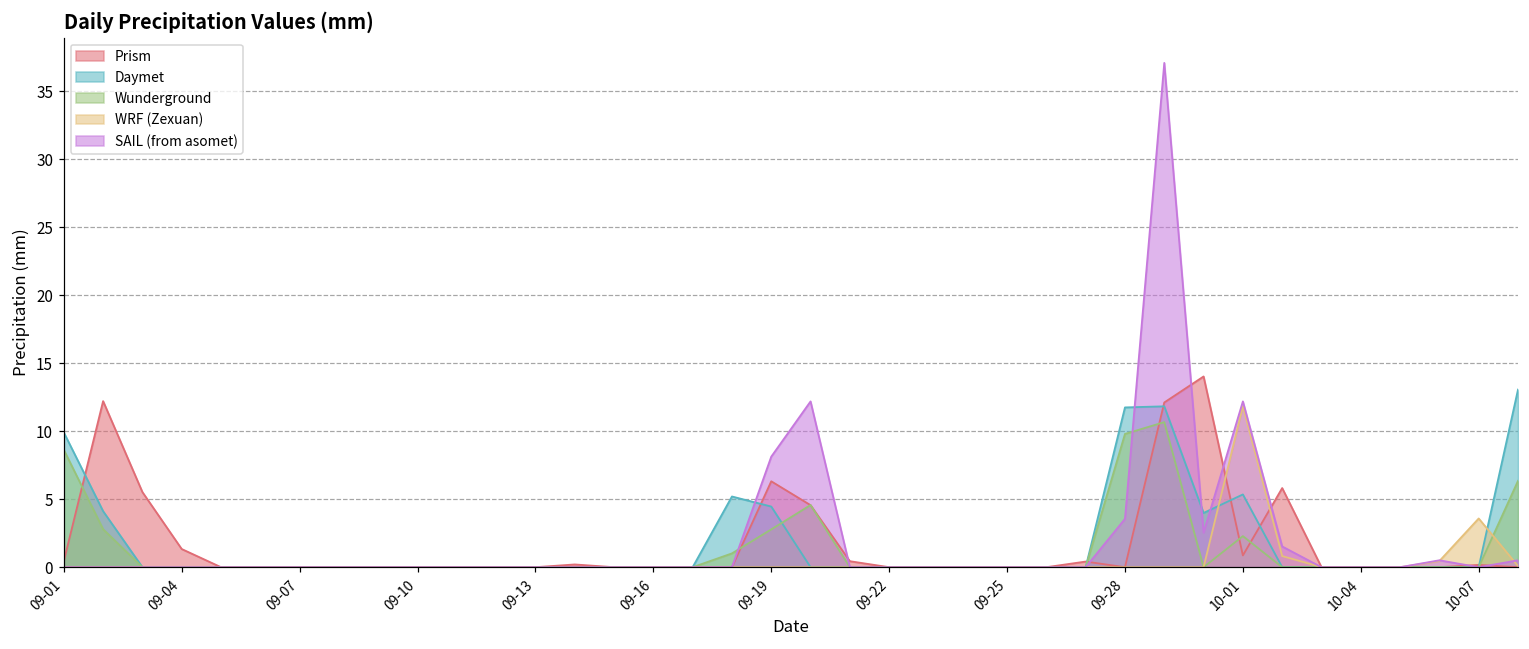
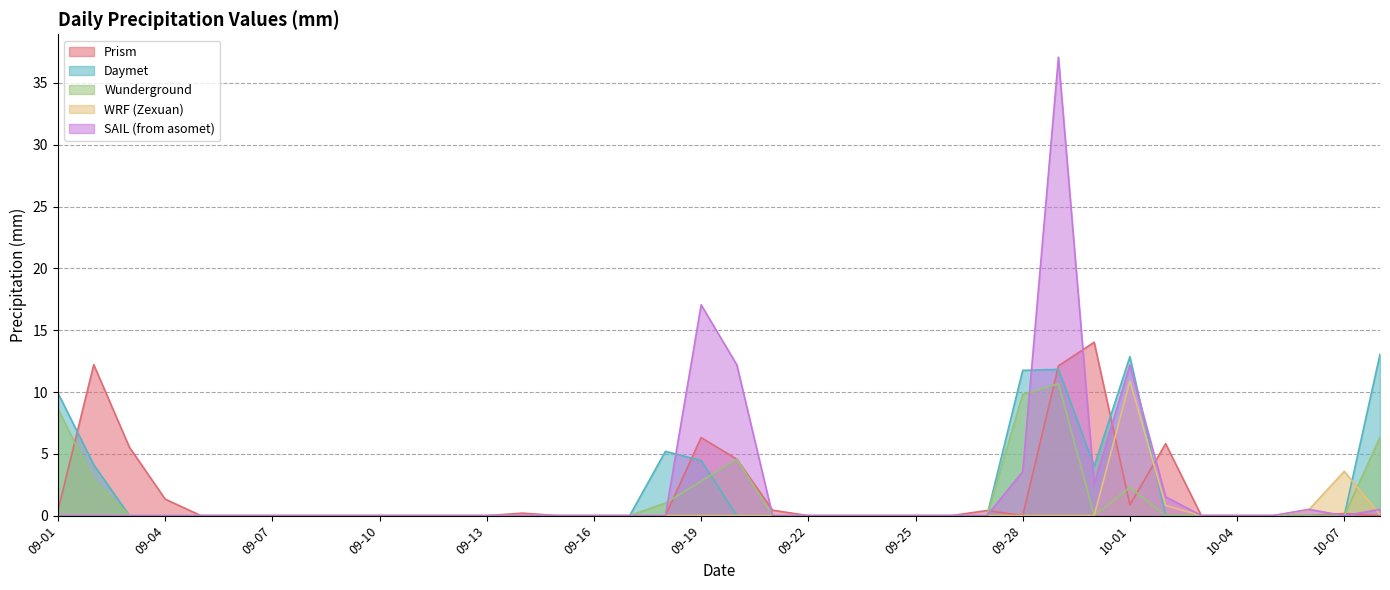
  {
    "Prism": {
      "09-01": 0.4,
      "09-04": 1.3,
      "09-19": 6.3,
      "10-01": 0.9
    },
    "Daymet": {
      "09-01": 9.9,
      "09-19": 4.5,
      "09-28": 11.8,
-     "10-01": 5.4
+     "10-01": 12.9
    },
    "Wunderground": {
      "09-01": 8.6,
      "09-19": 2.8,
      "09-28": 9.8,
      "10-01": 2.3
    },
    "WRF (Zexuan)": {
      "09-19": 0.0,
-     "10-01": 11.8,
+     "10-01": 10.9,
      "10-07": 3.6
    },
    "SAIL (from asomet)": {
-     "09-19": 8.1,
+     "09-19": 17.1,
      "09-28": 3.6,
      "10-01": 12.2
    }
  }
